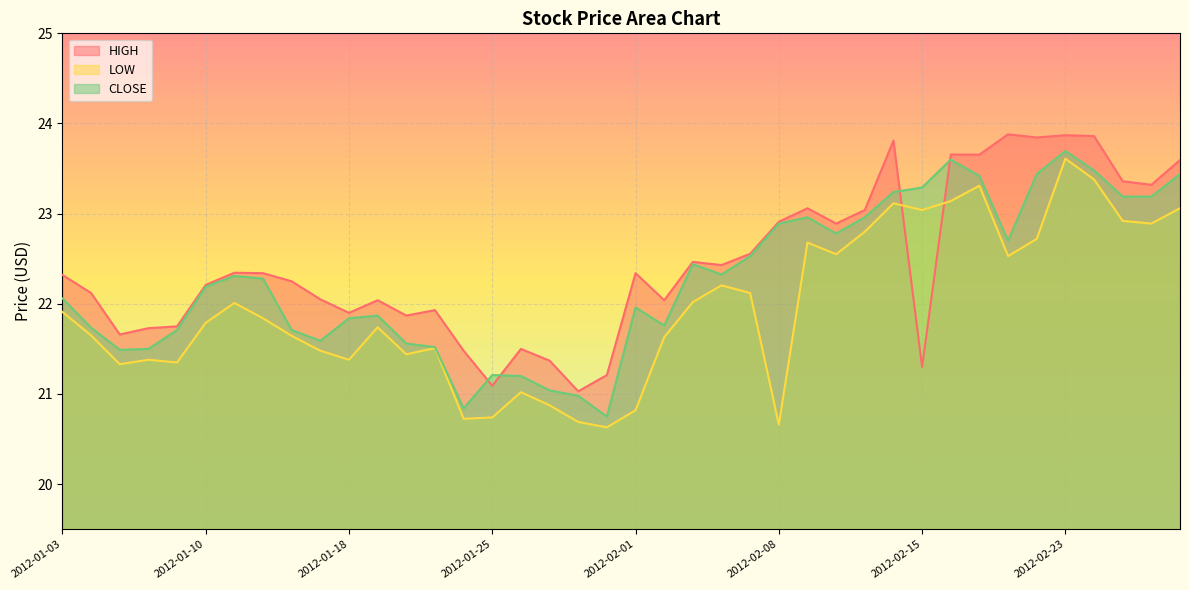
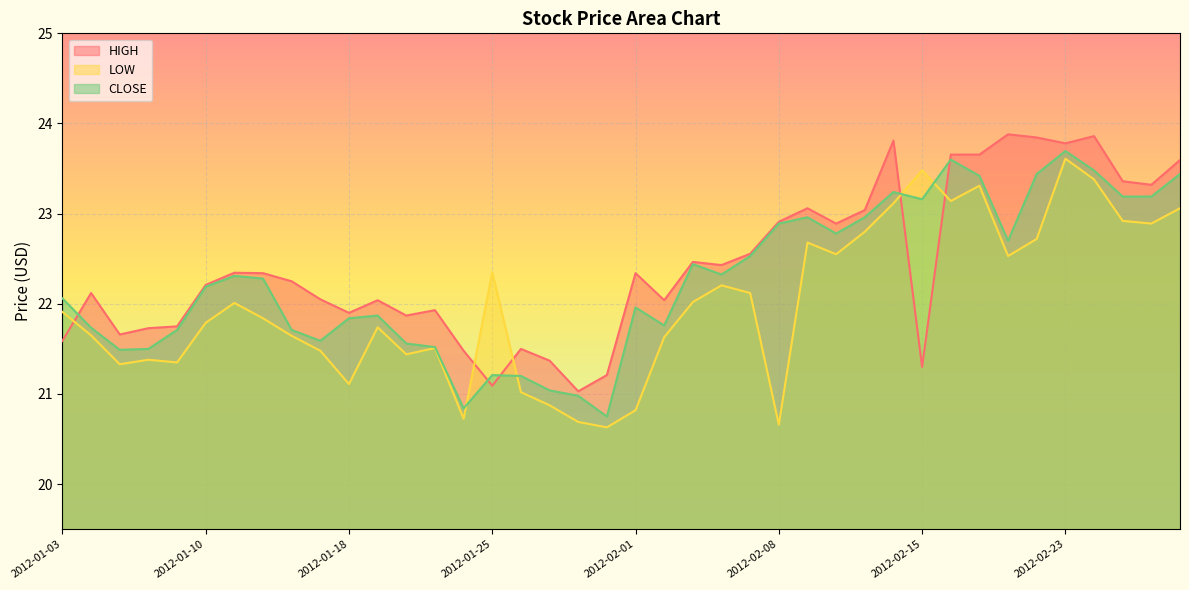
  {
    "HIGH": {
-     "2012-01-03": 22.3,
+     "2012-01-03": 21.6,
      "2012-01-18": 21.9,
      "2012-01-25": 21.1,
      "2012-02-01": 22.3,
      "2012-02-15": 21.3,
-     "2012-02-23": 23.9
+     "2012-02-23": 23.8
    },
    "LOW": {
      "2012-01-03": 21.9,
      "2012-01-10": 21.8,
-     "2012-01-18": 21.4,
-     "2012-01-25": 20.7,
+     "2012-01-18": 21.1,
+     "2012-01-25": 22.4,
      "2012-02-01": 20.8,
      "2012-02-08": 20.7,
-     "2012-02-15": 23.0,
+     "2012-02-15": 23.5,
      "2012-02-23": 23.6
    },
    "CLOSE": {
      "2012-01-03": 22.1,
      "2012-01-18": 21.8,
      "2012-01-25": 21.2,
      "2012-02-01": 22.0,
-     "2012-02-15": 23.3,
+     "2012-02-15": 23.2,
      "2012-02-23": 23.7
    }
  }
